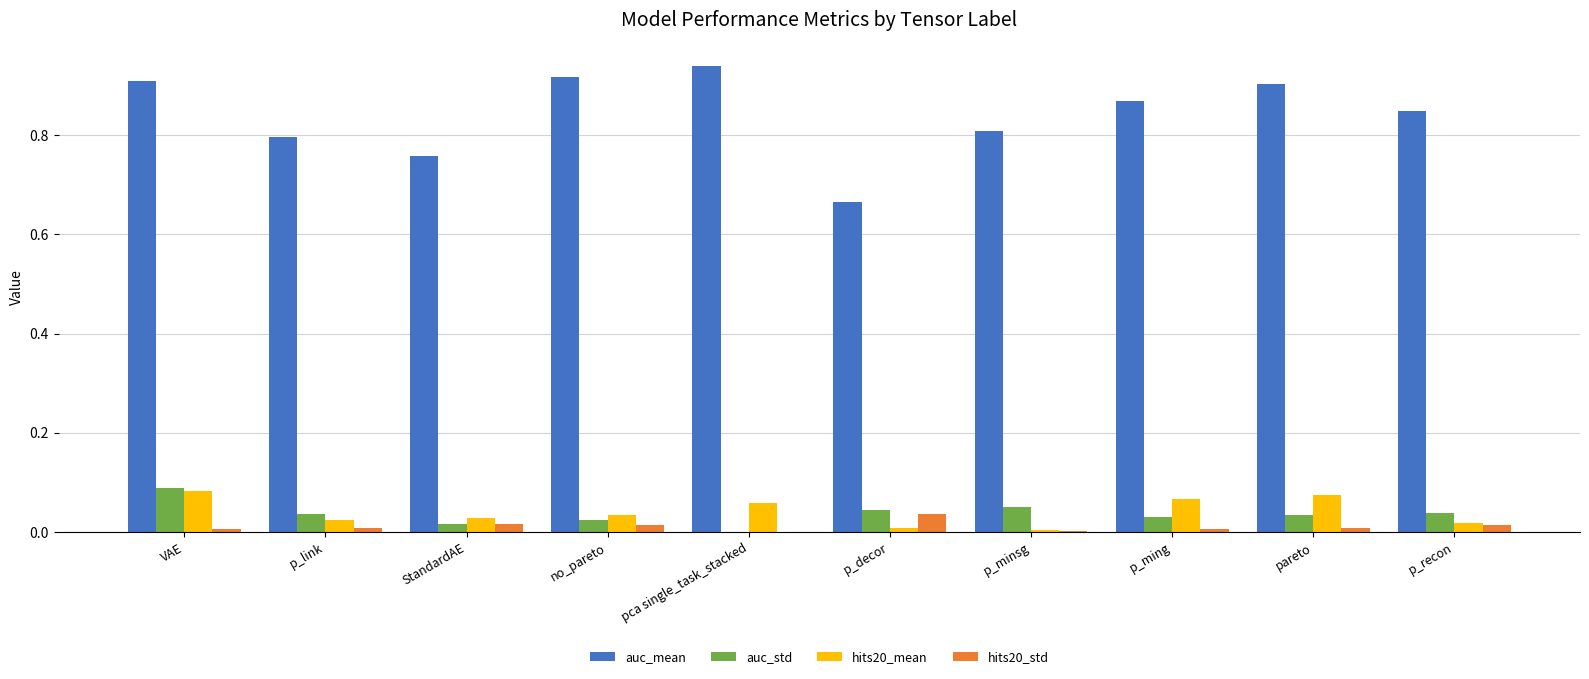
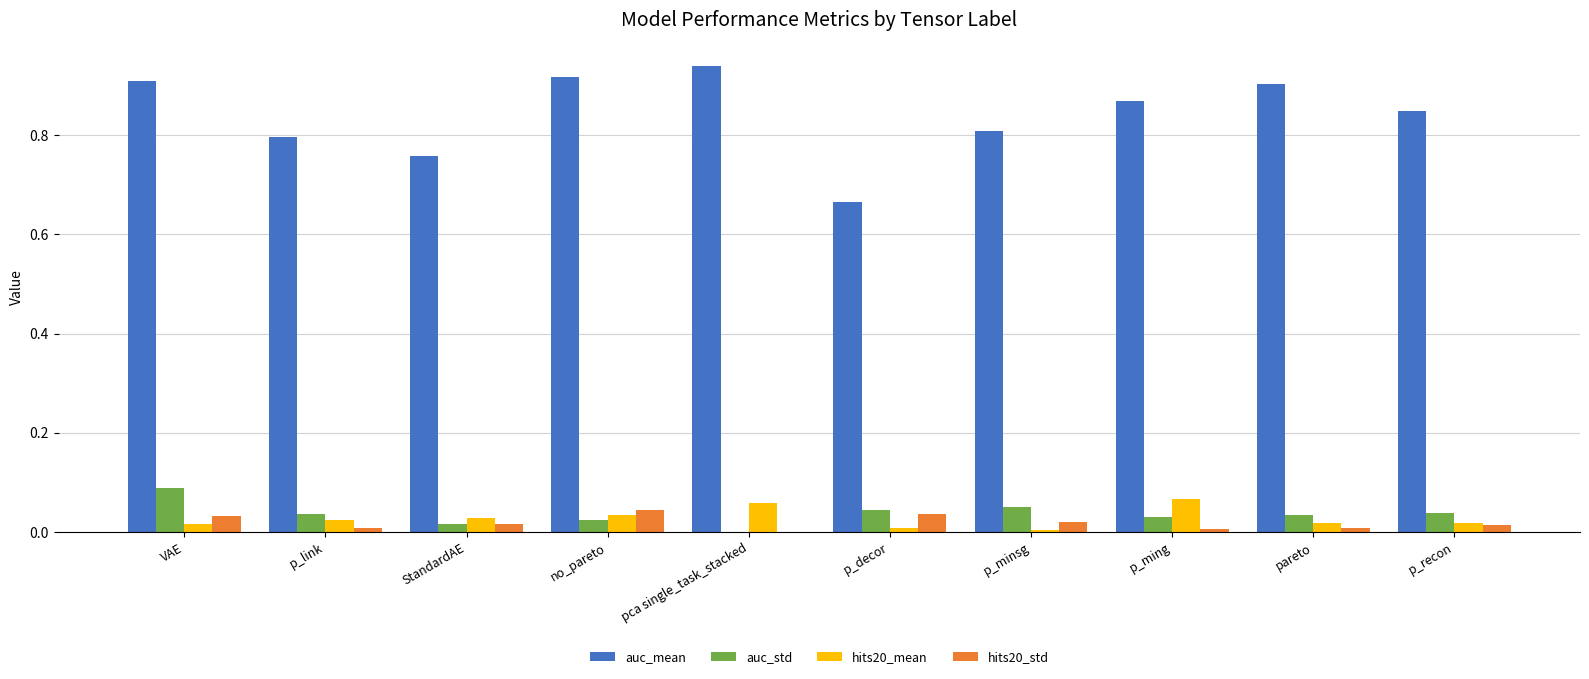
  {
    "auc_mean": {
      "VAE": 0.91,
      "p_link": 0.80,
      "StandardAE": 0.76,
      "no_pareto": 0.92,
      "pca single_task_stacked": 0.94,
      "p_decor": 0.67,
      "p_minsg": 0.81,
      "p_ming": 0.87,
      "pareto": 0.90,
      "p_recon": 0.85
    },
    "auc_std": {
      "VAE": 0.09,
      "p_link": 0.04,
      "StandardAE": 0.02,
      "no_pareto": 0.02,
      "p_decor": 0.04,
      "p_minsg": 0.05,
      "p_ming": 0.03,
      "pareto": 0.03,
      "p_recon": 0.04
    },
    "hits20_mean": {
-     "VAE": 0.08,
+     "VAE": 0.02,
      "p_link": 0.02,
      "StandardAE": 0.03,
      "no_pareto": 0.03,
      "pca single_task_stacked": 0.06,
      "p_decor": 0.01,
      "p_ming": 0.07,
-     "pareto": 0.08,
+     "pareto": 0.02,
      "p_recon": 0.02
    },
    "hits20_std": {
-     "VAE": 0.01,
+     "VAE": 0.03,
      "p_link": 0.01,
      "StandardAE": 0.02,
-     "no_pareto": 0.01,
+     "no_pareto": 0.04,
      "p_decor": 0.04,
-     "p_minsg": 0.00,
+     "p_minsg": 0.02,
      "p_ming": 0.01,
      "pareto": 0.01,
      "p_recon": 0.01
    }
  }
